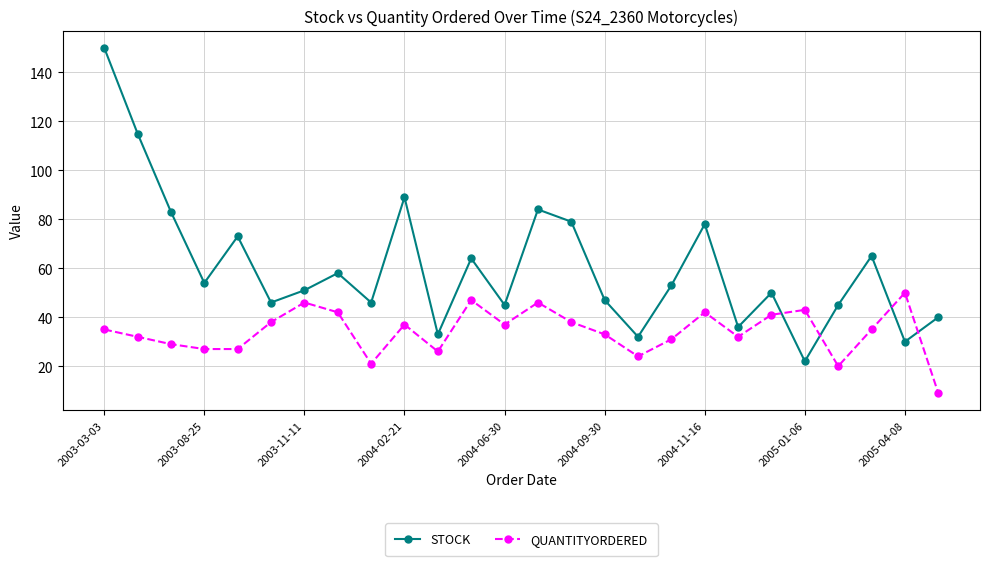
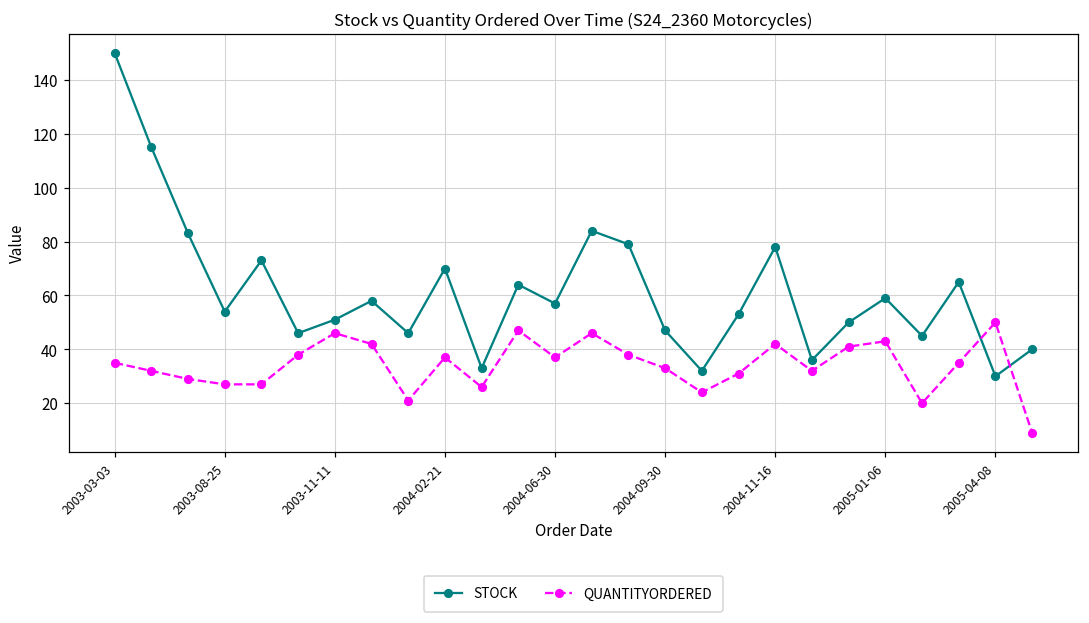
  {
    "STOCK": {
      "2003-03-03": 150,
      "2003-08-25": 54,
      "2003-11-11": 51,
-     "2004-02-21": 89,
-     "2004-06-30": 45,
+     "2004-02-21": 70,
+     "2004-06-30": 57,
      "2004-09-30": 47,
      "2004-11-16": 78,
-     "2005-01-06": 22,
+     "2005-01-06": 59,
      "2005-04-08": 30
    },
    "QUANTITYORDERED": {
      "2003-03-03": 35,
      "2003-08-25": 27,
      "2003-11-11": 46,
      "2004-02-21": 37,
      "2004-06-30": 37,
      "2004-09-30": 33,
      "2004-11-16": 42,
      "2005-01-06": 43,
      "2005-04-08": 50
    }
  }
